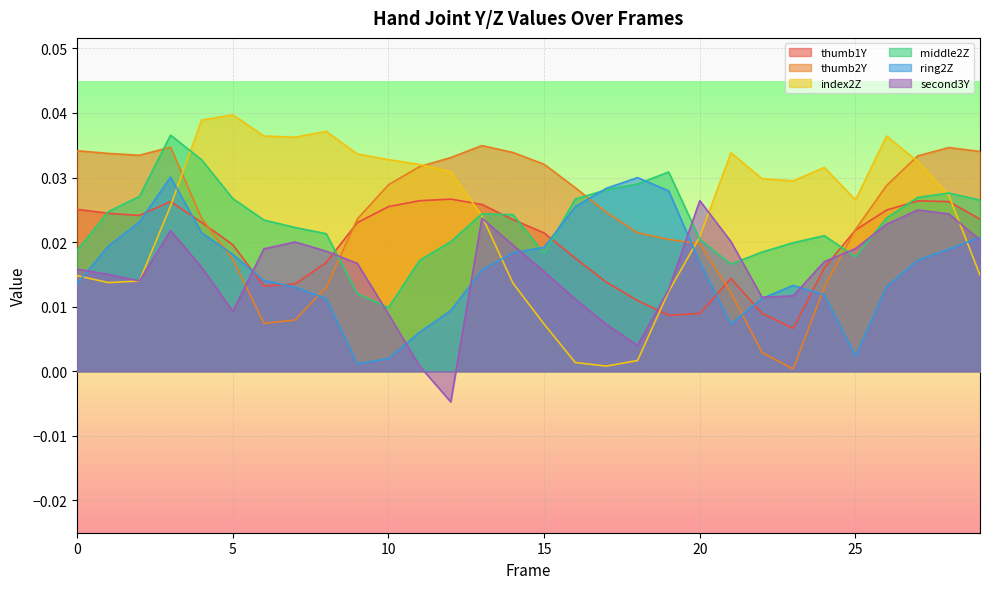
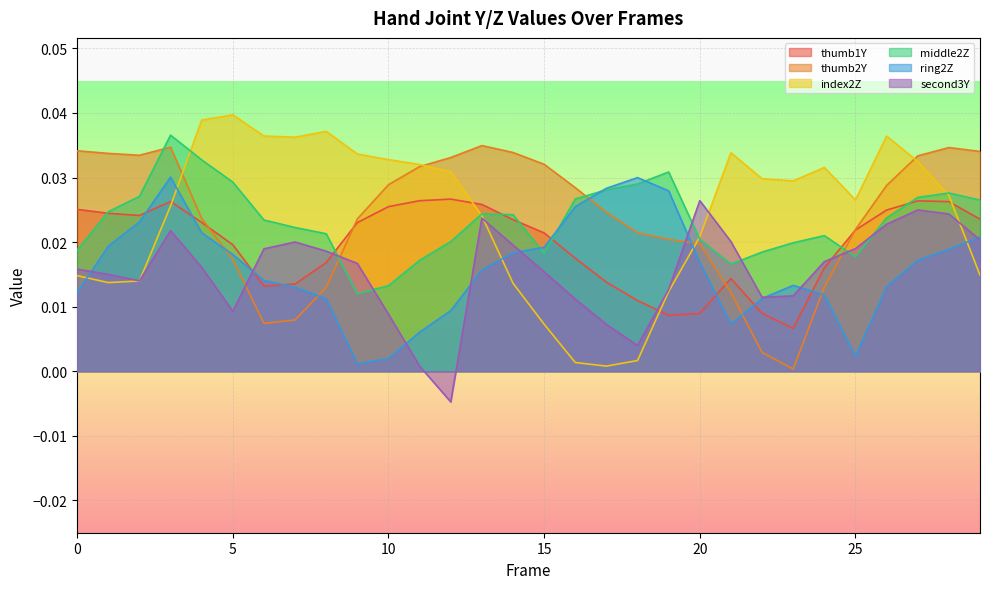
  {
    "index2Z": {
      "0": 0.015,
      "5": 0.040,
      "10": 0.033,
      "15": 0.007,
      "20": 0.021,
      "25": 0.027
    },
    "middle2Z": {
      "0": 0.019,
-     "5": 0.027,
-     "10": 0.010,
+     "5": 0.029,
+     "10": 0.013,
      "15": 0.018,
      "20": 0.020,
      "25": 0.018
    },
    "ring2Z": {
-     "0": 0.014,
+     "0": 0.012,
      "5": 0.018,
      "10": 0.002,
      "15": 0.019,
      "20": 0.017,
      "25": 0.002
    }
  }
